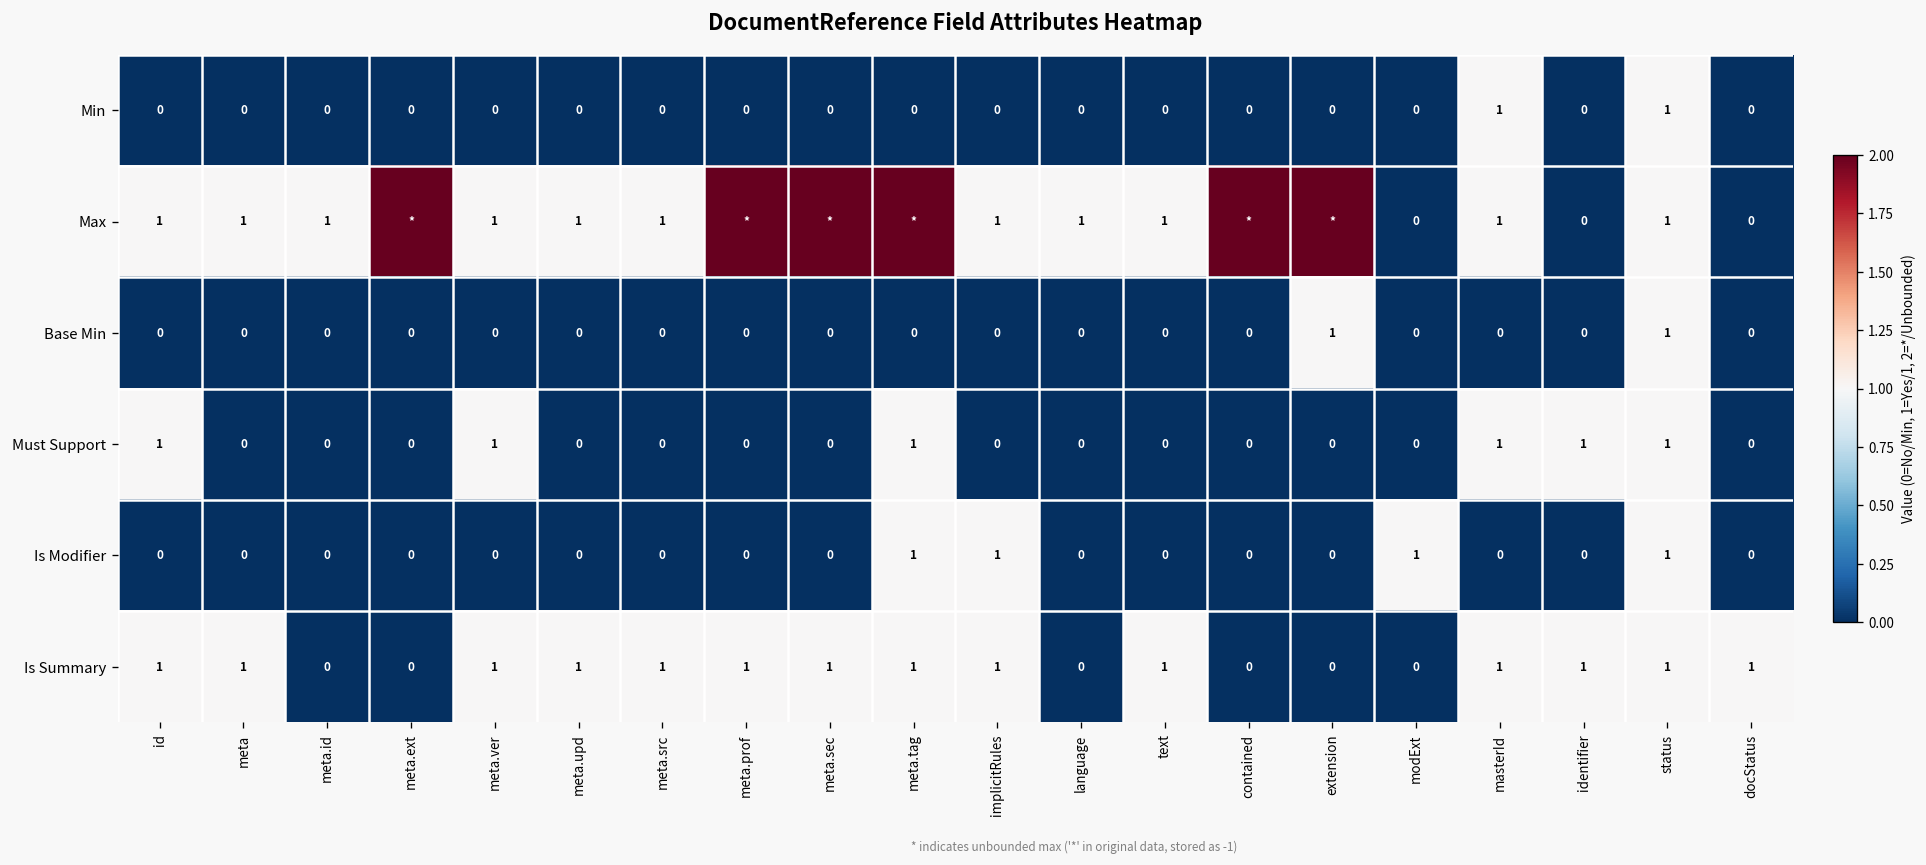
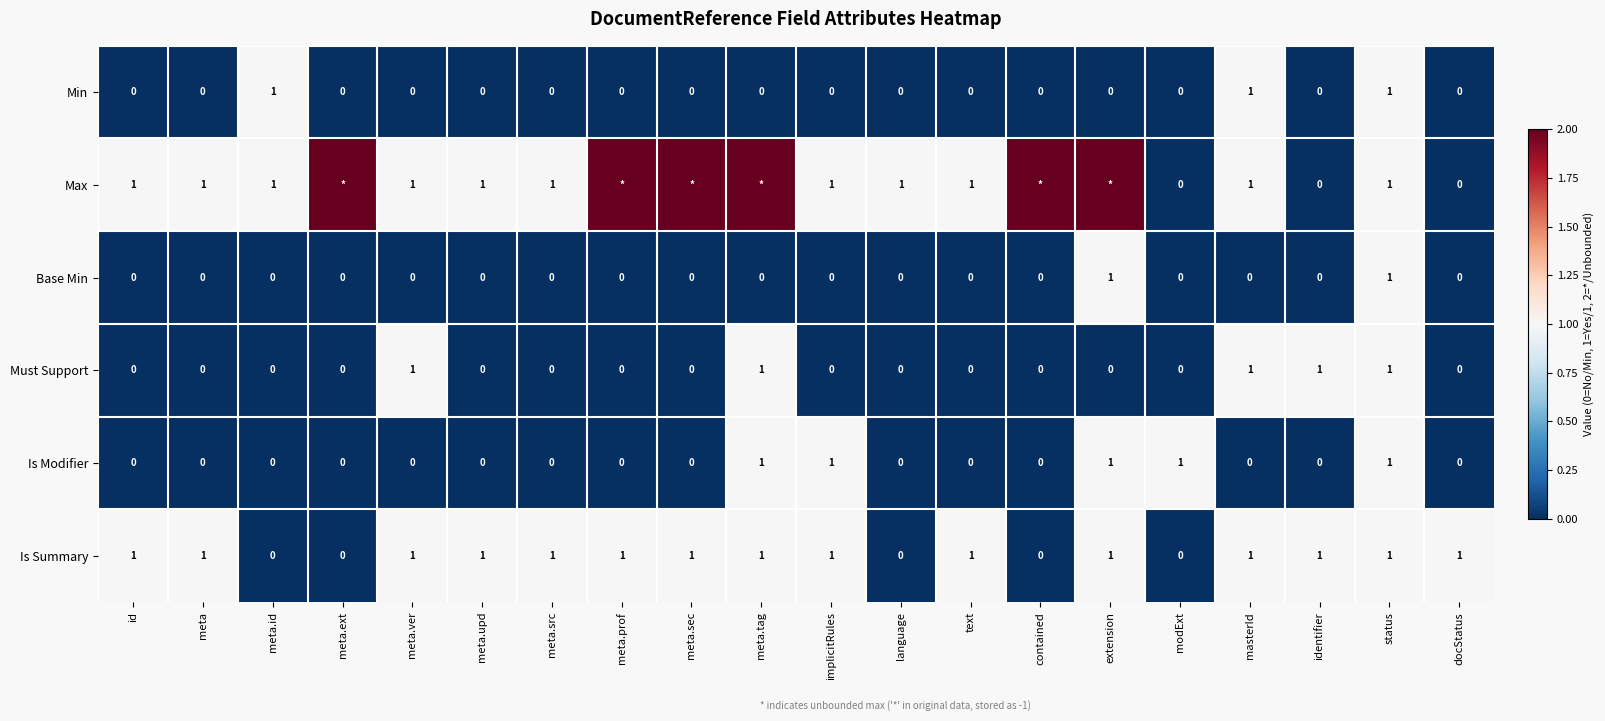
  {
    "Min": {
      "id": 0,
      "meta": 0,
-     "meta.id": 0,
+     "meta.id": 1,
      "meta.ext": 0,
      "meta.ver": 0,
      "meta.upd": 0,
      "meta.src": 0,
      "meta.prof": 0,
      "meta.sec": 0,
      "meta.tag": 0,
      "implicitRules": 0,
      "language": 0,
      "text": 0,
      "contained": 0,
      "extension": 0,
      "modExt": 0,
      "masterId": 1,
      "identifier": 0,
      "status": 1,
      "docStatus": 0
    },
    "Max": {
      "id": 1,
      "meta": 1,
      "meta.id": 1,
      "meta.ver": 1,
      "meta.upd": 1,
      "meta.src": 1,
      "implicitRules": 1,
      "language": 1,
      "text": 1,
      "modExt": 0,
      "masterId": 1,
      "identifier": 0,
      "status": 1,
      "docStatus": 0
    },
    "Base Min": {
      "id": 0,
      "meta": 0,
      "meta.id": 0,
      "meta.ext": 0,
      "meta.ver": 0,
      "meta.upd": 0,
      "meta.src": 0,
      "meta.prof": 0,
      "meta.sec": 0,
      "meta.tag": 0,
      "implicitRules": 0,
      "language": 0,
      "text": 0,
      "contained": 0,
      "extension": 1,
      "modExt": 0,
      "masterId": 0,
      "identifier": 0,
      "status": 1,
      "docStatus": 0
    },
    "Must Support": {
-     "id": 1,
+     "id": 0,
      "meta": 0,
      "meta.id": 0,
      "meta.ext": 0,
      "meta.ver": 1,
      "meta.upd": 0,
      "meta.src": 0,
      "meta.prof": 0,
      "meta.sec": 0,
      "meta.tag": 1,
      "implicitRules": 0,
      "language": 0,
      "text": 0,
      "contained": 0,
      "extension": 0,
      "modExt": 0,
      "masterId": 1,
      "identifier": 1,
      "status": 1,
      "docStatus": 0
    },
    "Is Modifier": {
      "id": 0,
      "meta": 0,
      "meta.id": 0,
      "meta.ext": 0,
      "meta.ver": 0,
      "meta.upd": 0,
      "meta.src": 0,
      "meta.prof": 0,
      "meta.sec": 0,
      "meta.tag": 1,
      "implicitRules": 1,
      "language": 0,
      "text": 0,
      "contained": 0,
-     "extension": 0,
+     "extension": 1,
      "modExt": 1,
      "masterId": 0,
      "identifier": 0,
      "status": 1,
      "docStatus": 0
    },
    "Is Summary": {
      "id": 1,
      "meta": 1,
      "meta.id": 0,
      "meta.ext": 0,
      "meta.ver": 1,
      "meta.upd": 1,
      "meta.src": 1,
      "meta.prof": 1,
      "meta.sec": 1,
      "meta.tag": 1,
      "implicitRules": 1,
      "language": 0,
      "text": 1,
      "contained": 0,
-     "extension": 0,
+     "extension": 1,
      "modExt": 0,
      "masterId": 1,
      "identifier": 1,
      "status": 1,
      "docStatus": 1
    }
  }
